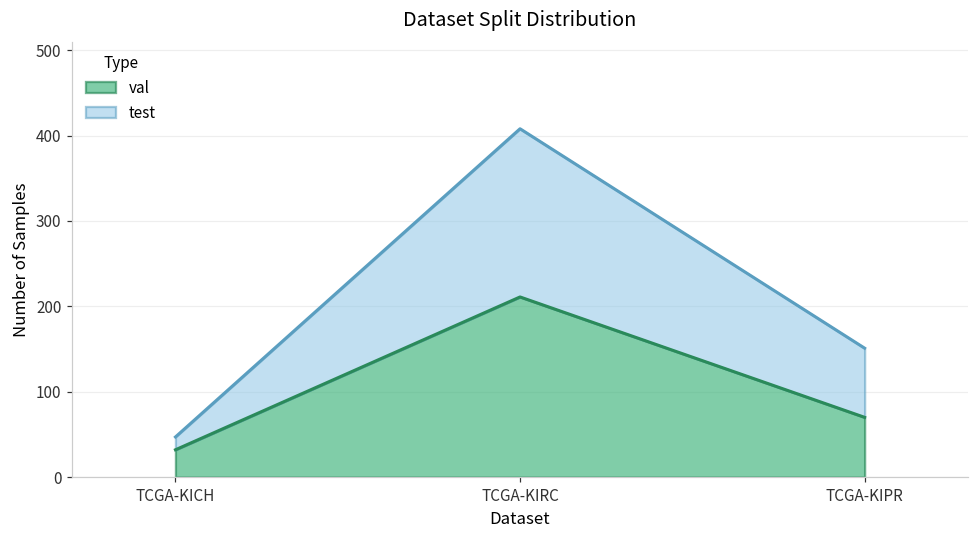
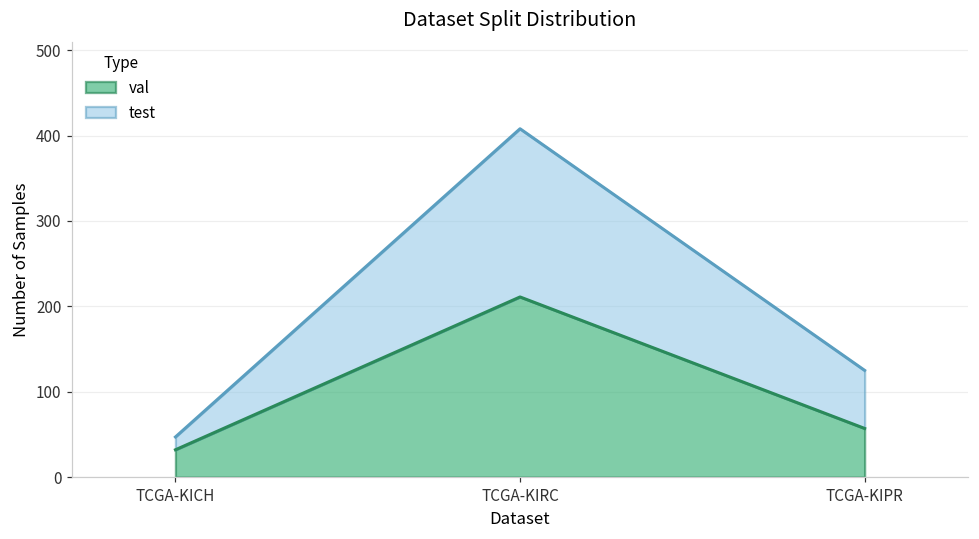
  {
    "val": {
      "TCGA-KICH": 30,
      "TCGA-KIRC": 210,
-     "TCGA-KIPR": 70
+     "TCGA-KIPR": 60
    },
    "test": {
      "TCGA-KICH": 20,
      "TCGA-KIRC": 200,
-     "TCGA-KIPR": 80
+     "TCGA-KIPR": 70
    }
  }
